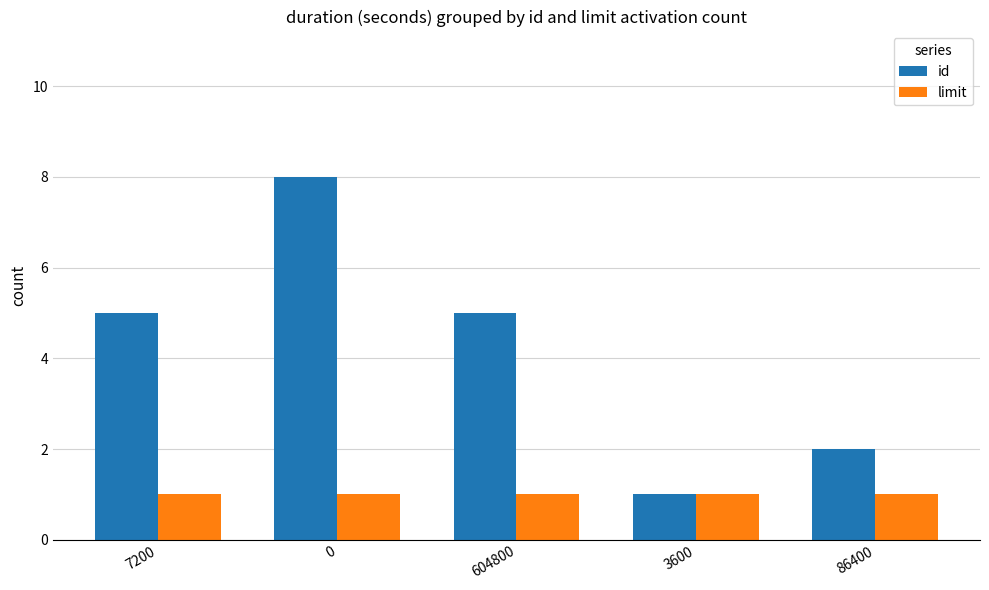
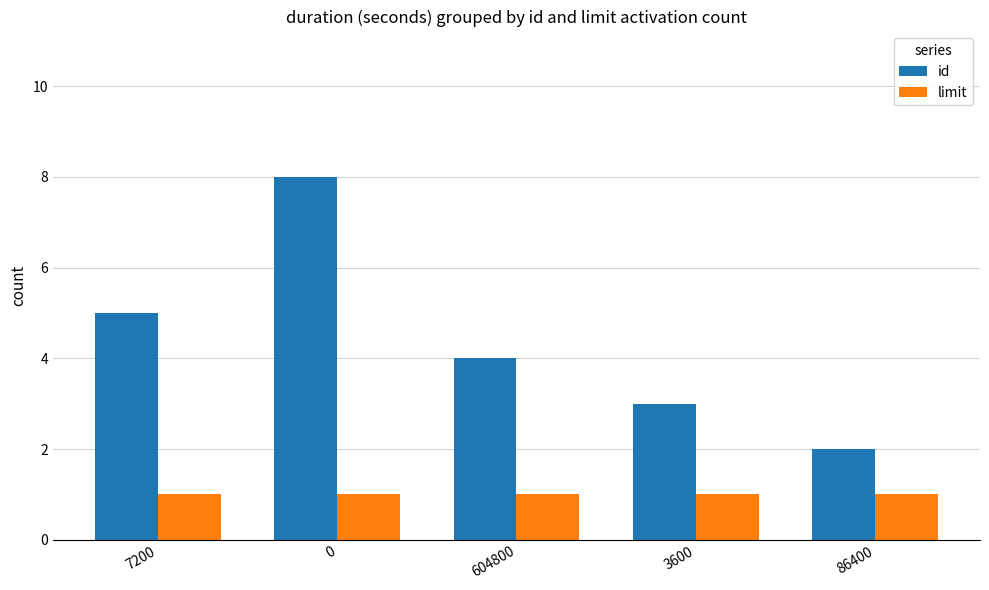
  {
    "id": {
      "7200": 5,
      "0": 8,
-     "604800": 5,
-     "3600": 1,
+     "604800": 4,
+     "3600": 3,
      "86400": 2
    },
    "limit": {
      "7200": 1,
      "0": 1,
      "604800": 1,
      "3600": 1,
      "86400": 1
    }
  }
